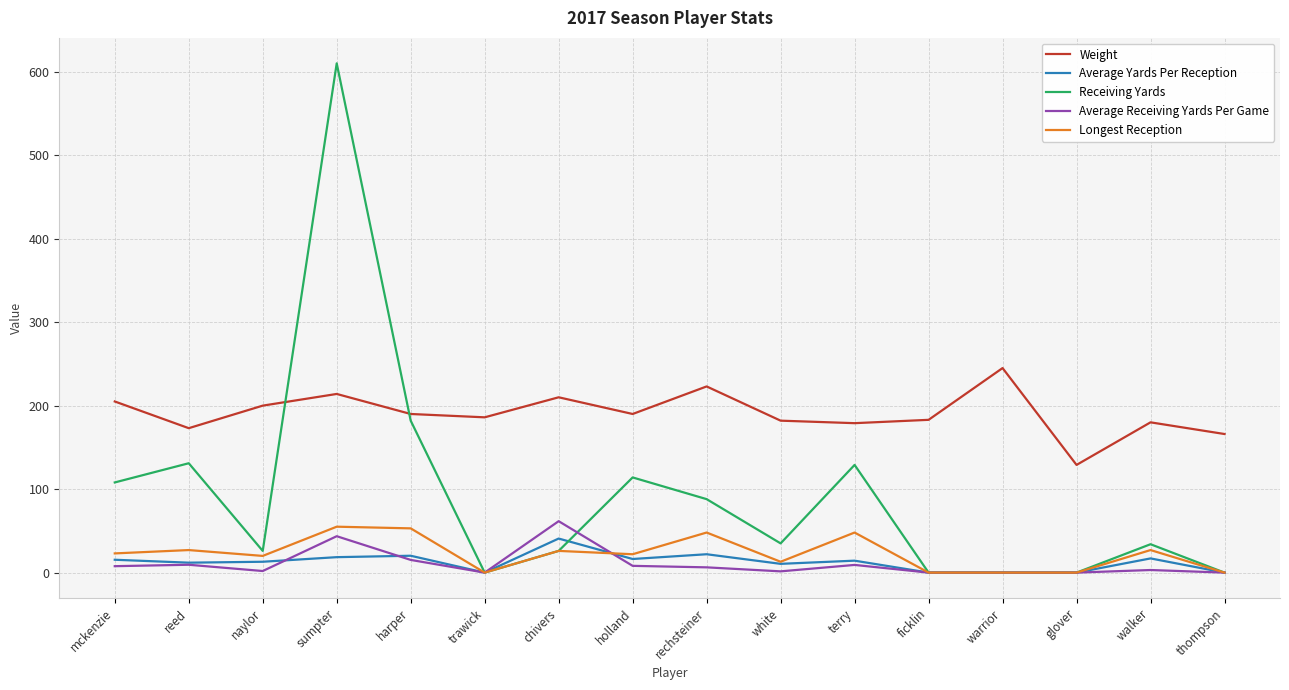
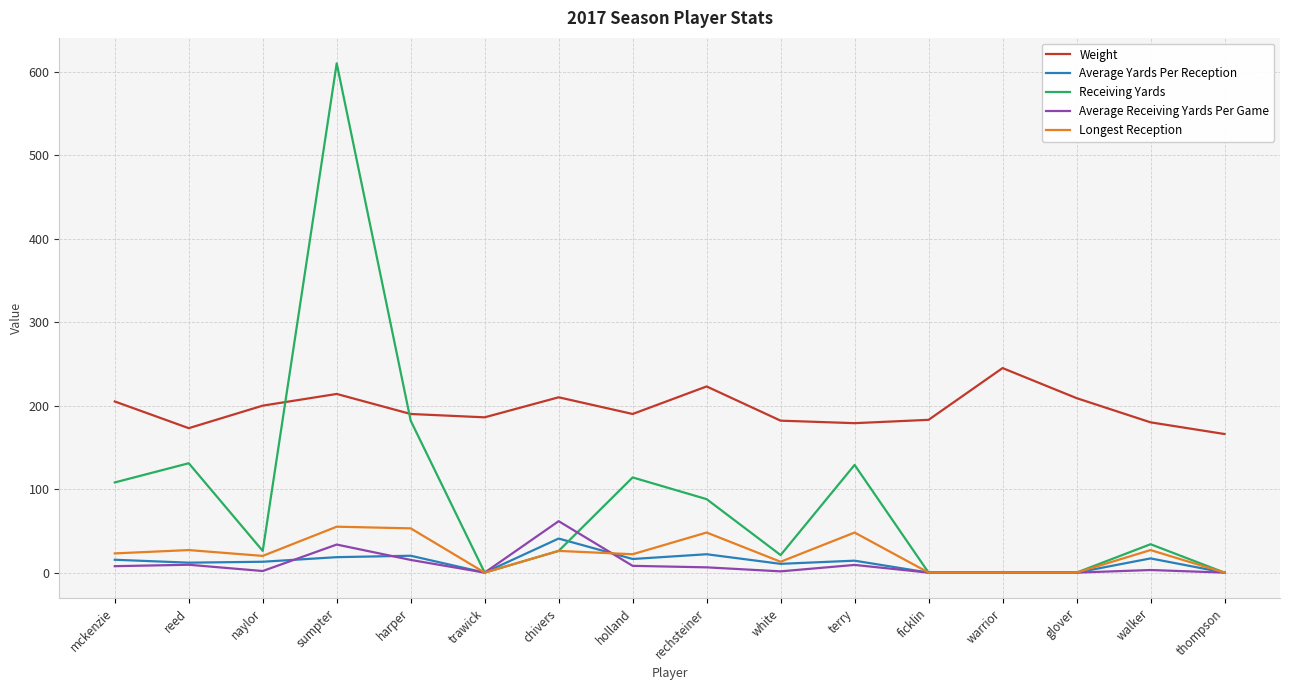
  {
    "Weight": {
      "mckenzie": 210,
      "reed": 170,
      "naylor": 200,
      "sumpter": 210,
      "harper": 190,
      "trawick": 190,
      "chivers": 210,
      "holland": 190,
      "rechsteiner": 220,
      "white": 180,
      "terry": 180,
      "ficklin": 180,
      "warrior": 250,
-     "glover": 130,
+     "glover": 210,
      "walker": 180,
      "thompson": 170
    },
    "Average Yards Per Reception": {
      "mckenzie": 20,
      "naylor": 10,
      "sumpter": 20,
      "harper": 20,
      "chivers": 40,
      "holland": 20,
      "rechsteiner": 20,
      "terry": 10,
      "walker": 20
    },
    "Receiving Yards": {
      "mckenzie": 110,
      "reed": 130,
      "naylor": 30,
      "sumpter": 610,
      "harper": 180,
      "holland": 110,
      "rechsteiner": 90,
-     "white": 40,
+     "white": 20,
      "terry": 130,
      "walker": 30
    },
    "Average Receiving Yards Per Game": {
      "mckenzie": 10,
      "naylor": 0,
-     "sumpter": 40,
+     "sumpter": 30,
      "harper": 20,
      "chivers": 60,
      "holland": 10,
      "rechsteiner": 10,
      "white": 0,
      "terry": 10,
      "walker": 0
    },
    "Longest Reception": {
      "mckenzie": 20,
      "reed": 30,
      "naylor": 20,
      "sumpter": 60,
      "harper": 50,
      "holland": 20,
      "rechsteiner": 50,
      "terry": 50,
      "walker": 30
    }
  }
